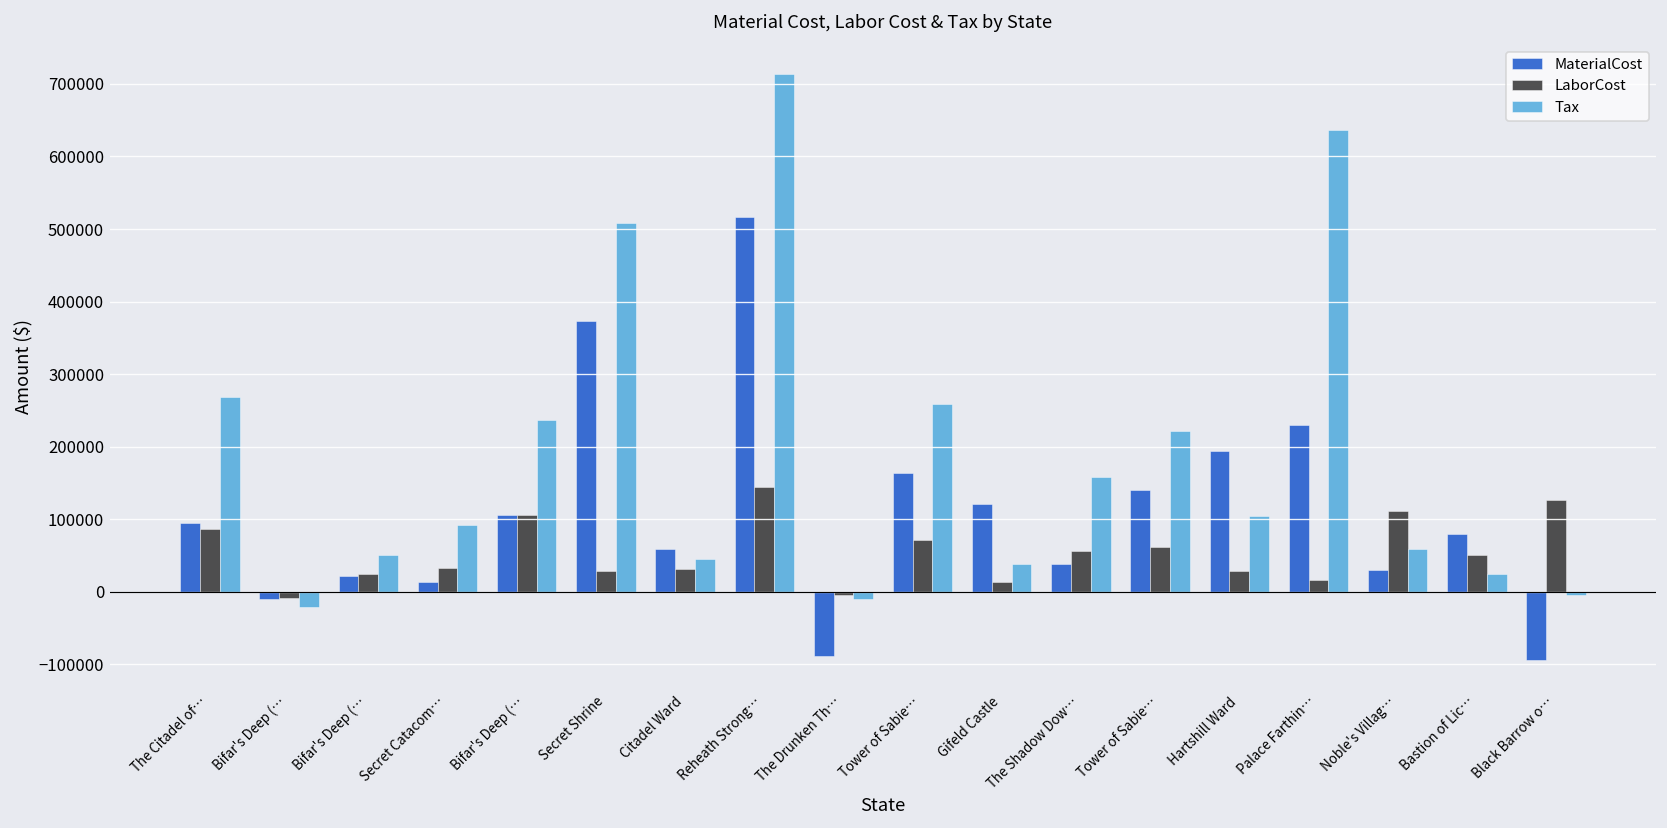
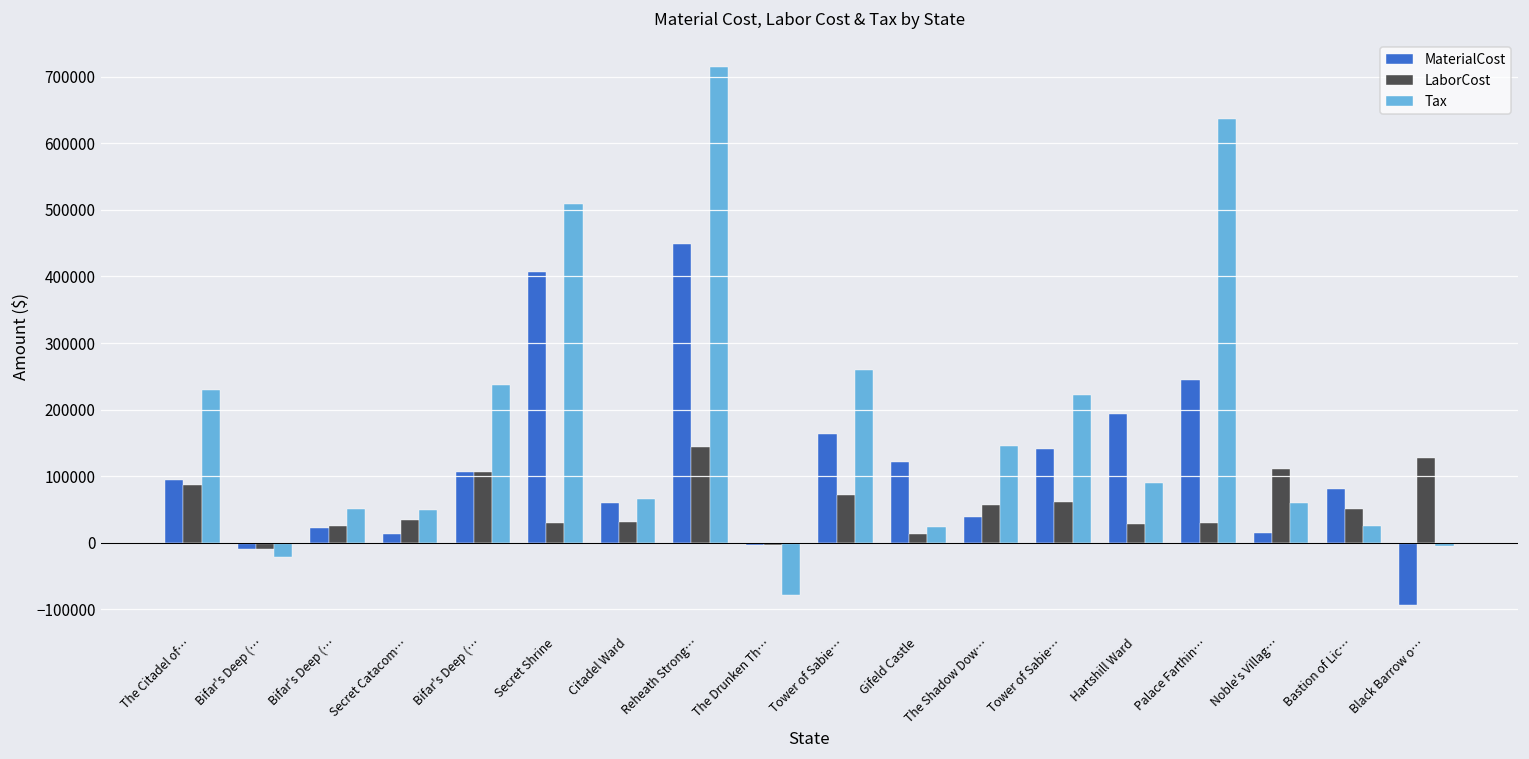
  {
    "MaterialCost": {
      "The Citadel of…": 90000,
      "Secret Catacom…": 10000,
-     "Secret Shrine": 370000,
+     "Secret Shrine": 410000,
      "Citadel Ward": 60000,
-     "Reheath Strong…": 520000,
-     "The Drunken Th…": -90000,
+     "Reheath Strong…": 450000,
+     "The Drunken Th…": 0,
      "Gifeld Castle": 120000,
      "The Shadow Dow…": 40000,
      "Hartshill Ward": 190000,
-     "Palace Farthin…": 230000,
-     "Noble's Villag…": 30000,
+     "Palace Farthin…": 240000,
+     "Noble's Villag…": 10000,
      "Bastion of Lic…": 80000,
      "Black Barrow o…": -90000
    },
    "LaborCost": {
      "The Citadel of…": 90000,
      "Secret Catacom…": 30000,
      "Secret Shrine": 30000,
      "Citadel Ward": 30000,
      "Reheath Strong…": 140000,
      "Gifeld Castle": 10000,
      "The Shadow Dow…": 60000,
      "Hartshill Ward": 30000,
-     "Palace Farthin…": 20000,
+     "Palace Farthin…": 30000,
      "Noble's Villag…": 110000,
      "Bastion of Lic…": 50000,
      "Black Barrow o…": 130000
    },
    "Tax": {
-     "The Citadel of…": 270000,
-     "Secret Catacom…": 90000,
+     "The Citadel of…": 230000,
+     "Secret Catacom…": 50000,
      "Secret Shrine": 510000,
-     "Citadel Ward": 50000,
+     "Citadel Ward": 70000,
      "Reheath Strong…": 710000,
-     "The Drunken Th…": -10000,
-     "Gifeld Castle": 40000,
-     "The Shadow Dow…": 160000,
-     "Hartshill Ward": 100000,
+     "The Drunken Th…": -80000,
+     "Gifeld Castle": 20000,
+     "The Shadow Dow…": 150000,
+     "Hartshill Ward": 90000,
      "Palace Farthin…": 640000,
      "Noble's Villag…": 60000,
      "Bastion of Lic…": 20000,
      "Black Barrow o…": 0
    }
  }
